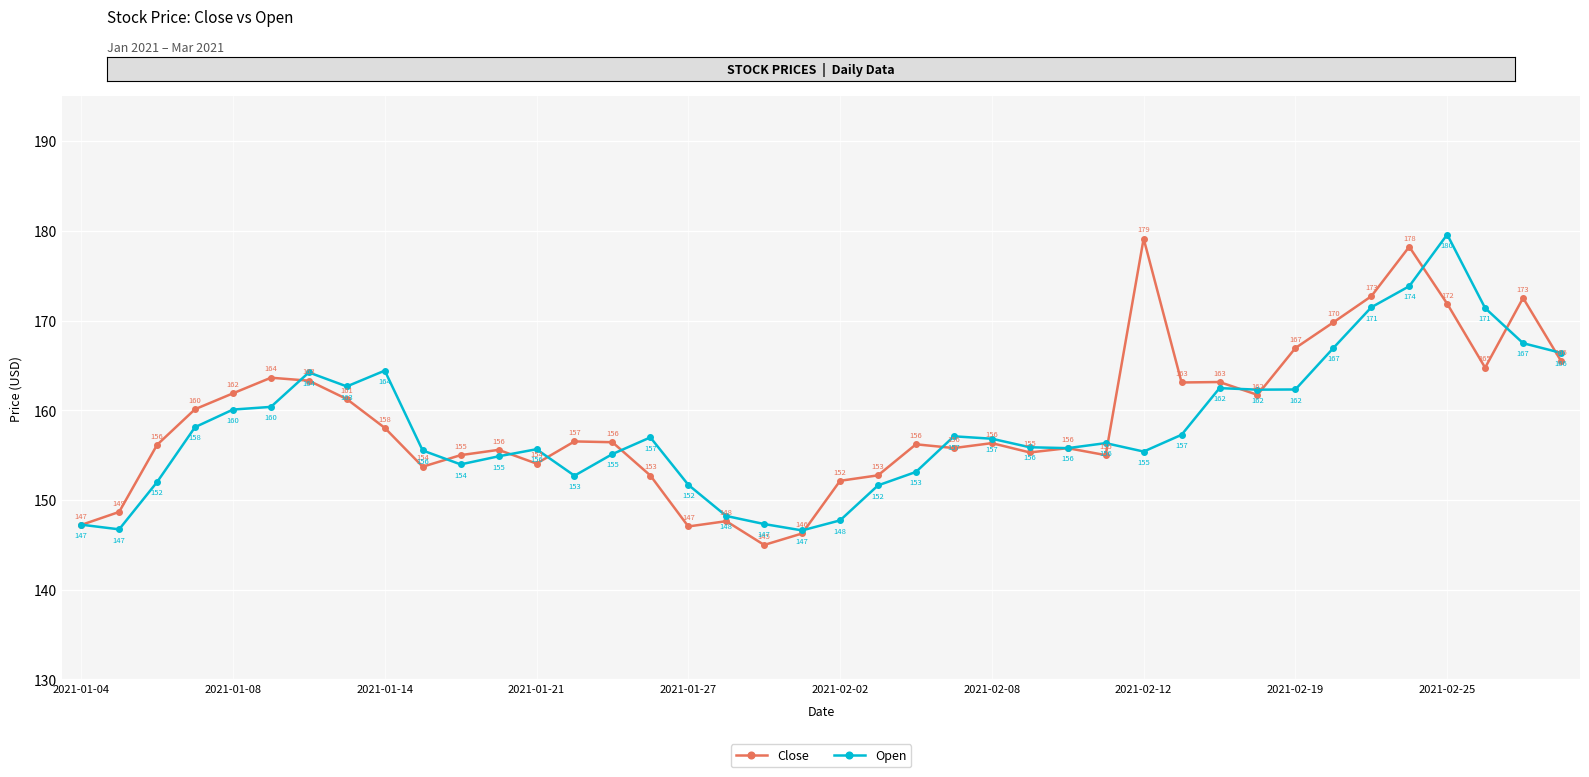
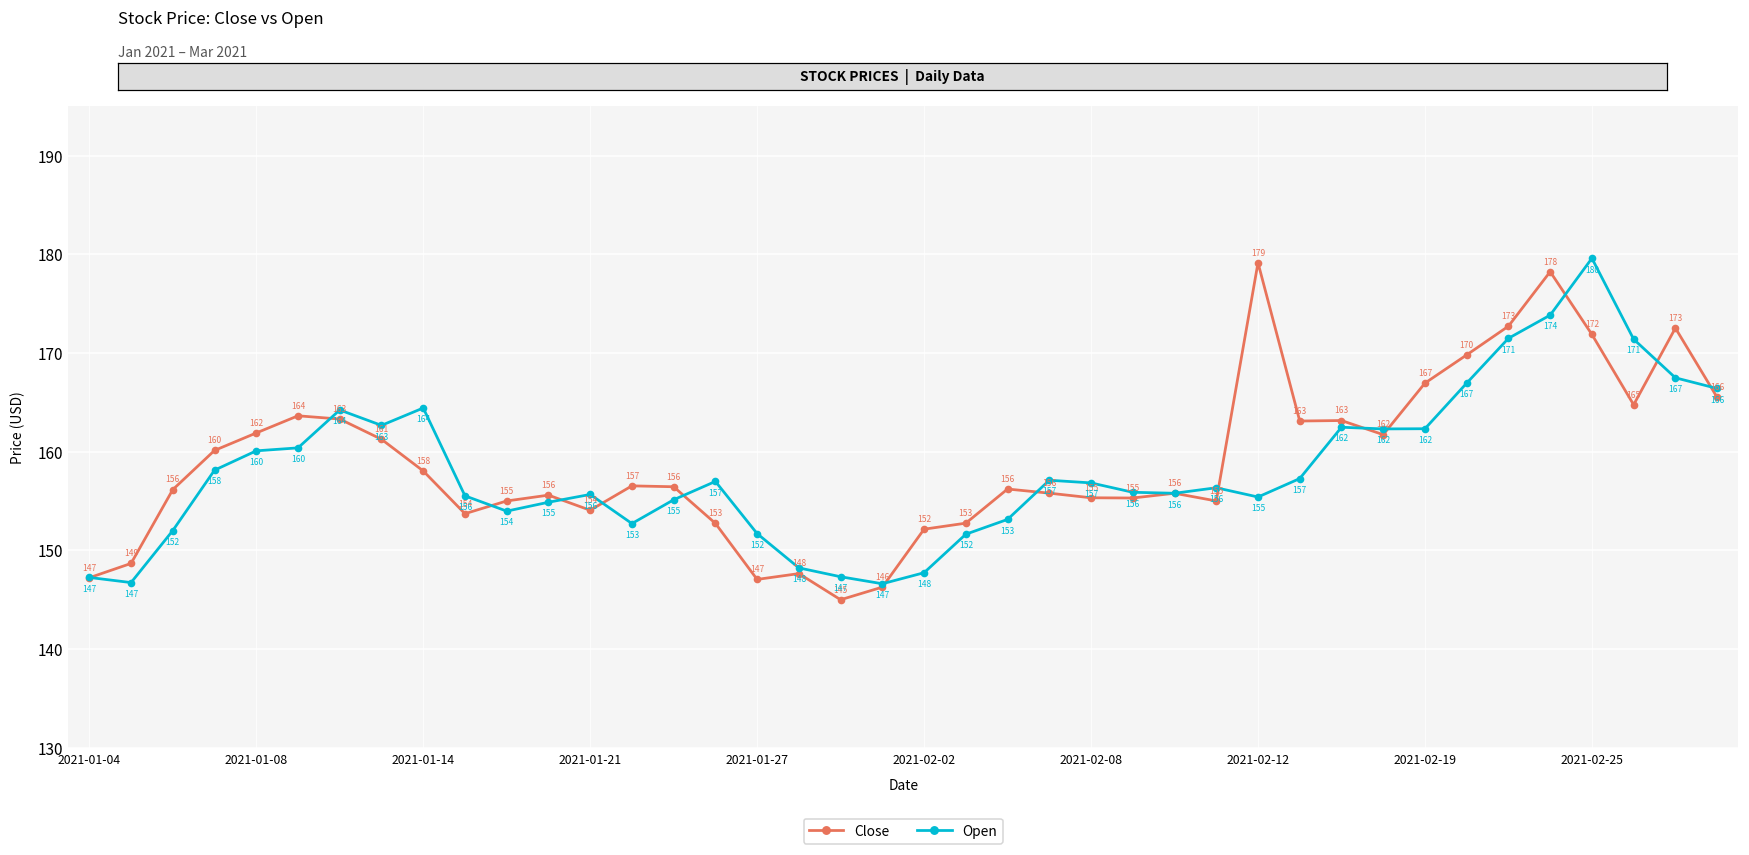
  {
    "Close": {
      "2021-01-08": 162,
      "2021-01-14": 158,
      "2021-01-27": 147,
      "2021-02-02": 152,
-     "2021-02-08": 156,
+     "2021-02-08": 155,
      "2021-02-12": 179,
      "2021-02-19": 167,
      "2021-02-25": 172
    },
    "Open": {
      "2021-01-08": 160,
      "2021-01-14": 164,
      "2021-01-27": 152,
      "2021-02-02": 148,
      "2021-02-12": 155,
      "2021-02-19": 162,
      "2021-02-25": 180
    }
  }
